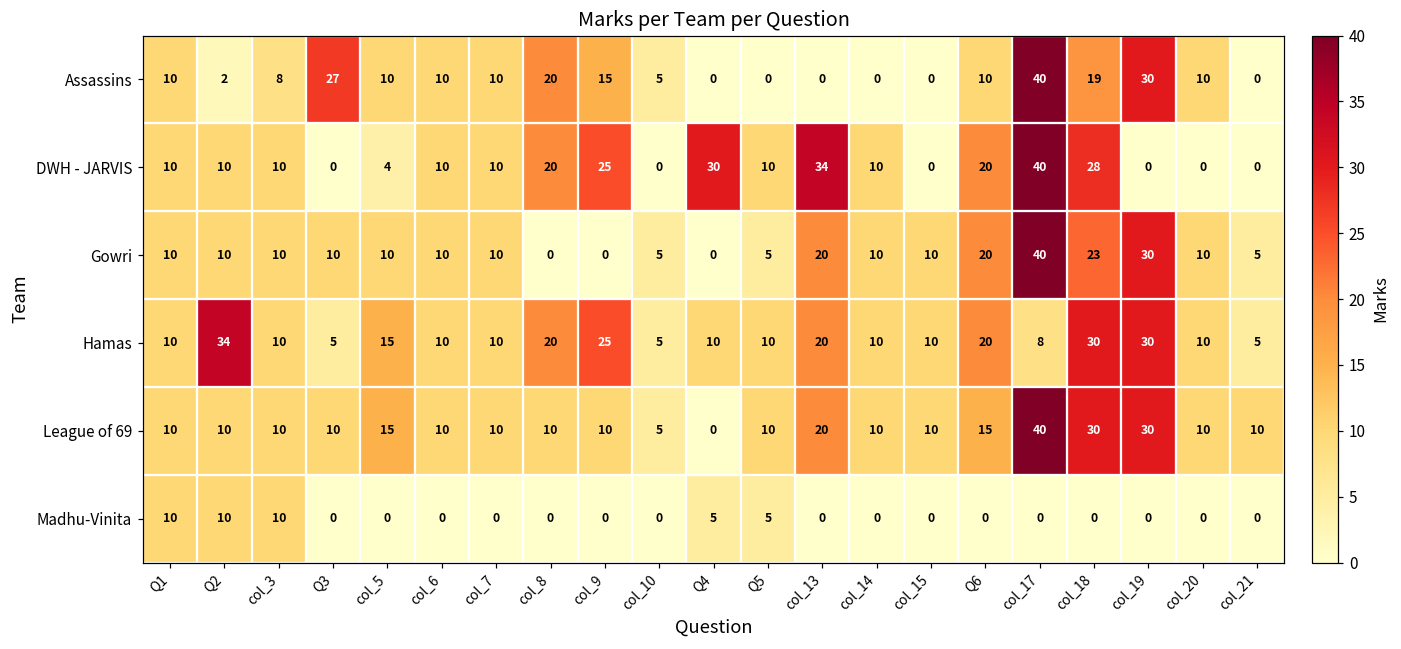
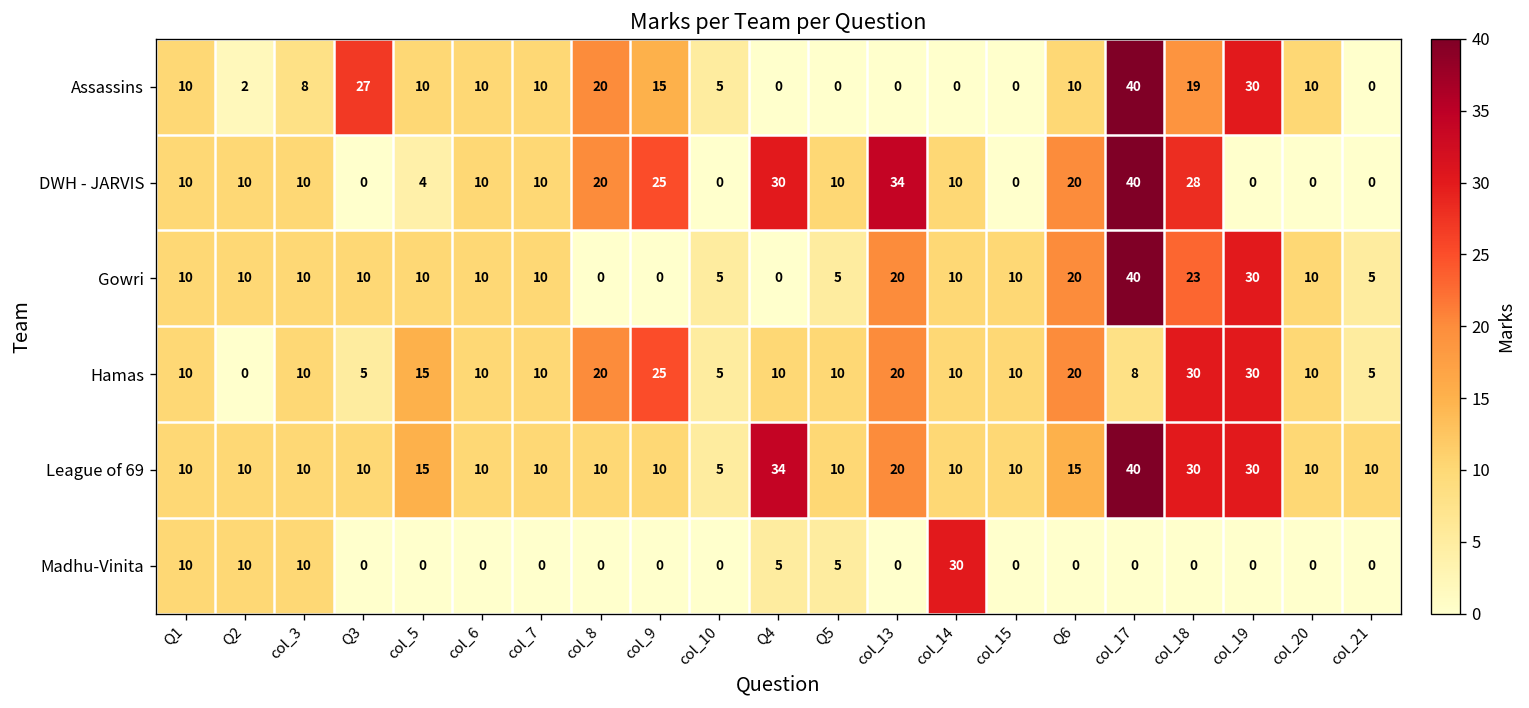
  {
    "Assassins": {
      "Q1": 10,
      "Q2": 2,
      "col_3": 8,
      "Q3": 27,
      "col_5": 10,
      "col_6": 10,
      "col_7": 10,
      "col_8": 20,
      "col_9": 15,
      "col_10": 5,
      "Q4": 0,
      "Q5": 0,
      "col_13": 0,
      "col_14": 0,
      "col_15": 0,
      "Q6": 10,
      "col_17": 40,
      "col_18": 19,
      "col_19": 30,
      "col_20": 10,
      "col_21": 0
    },
    "DWH - JARVIS": {
      "Q1": 10,
      "Q2": 10,
      "col_3": 10,
      "Q3": 0,
      "col_5": 4,
      "col_6": 10,
      "col_7": 10,
      "col_8": 20,
      "col_9": 25,
      "col_10": 0,
      "Q4": 30,
      "Q5": 10,
      "col_13": 34,
      "col_14": 10,
      "col_15": 0,
      "Q6": 20,
      "col_17": 40,
      "col_18": 28,
      "col_19": 0,
      "col_20": 0,
      "col_21": 0
    },
    "Gowri": {
      "Q1": 10,
      "Q2": 10,
      "col_3": 10,
      "Q3": 10,
      "col_5": 10,
      "col_6": 10,
      "col_7": 10,
      "col_8": 0,
      "col_9": 0,
      "col_10": 5,
      "Q4": 0,
      "Q5": 5,
      "col_13": 20,
      "col_14": 10,
      "col_15": 10,
      "Q6": 20,
      "col_17": 40,
      "col_18": 23,
      "col_19": 30,
      "col_20": 10,
      "col_21": 5
    },
    "Hamas": {
      "Q1": 10,
-     "Q2": 34,
+     "Q2": 0,
      "col_3": 10,
      "Q3": 5,
      "col_5": 15,
      "col_6": 10,
      "col_7": 10,
      "col_8": 20,
      "col_9": 25,
      "col_10": 5,
      "Q4": 10,
      "Q5": 10,
      "col_13": 20,
      "col_14": 10,
      "col_15": 10,
      "Q6": 20,
      "col_17": 8,
      "col_18": 30,
      "col_19": 30,
      "col_20": 10,
      "col_21": 5
    },
    "League of 69": {
      "Q1": 10,
      "Q2": 10,
      "col_3": 10,
      "Q3": 10,
      "col_5": 15,
      "col_6": 10,
      "col_7": 10,
      "col_8": 10,
      "col_9": 10,
      "col_10": 5,
-     "Q4": 0,
+     "Q4": 34,
      "Q5": 10,
      "col_13": 20,
      "col_14": 10,
      "col_15": 10,
      "Q6": 15,
      "col_17": 40,
      "col_18": 30,
      "col_19": 30,
      "col_20": 10,
      "col_21": 10
    },
    "Madhu-Vinita": {
      "Q1": 10,
      "Q2": 10,
      "col_3": 10,
      "Q3": 0,
      "col_5": 0,
      "col_6": 0,
      "col_7": 0,
      "col_8": 0,
      "col_9": 0,
      "col_10": 0,
      "Q4": 5,
      "Q5": 5,
      "col_13": 0,
-     "col_14": 0,
+     "col_14": 30,
      "col_15": 0,
      "Q6": 0,
      "col_17": 0,
      "col_18": 0,
      "col_19": 0,
      "col_20": 0,
      "col_21": 0
    }
  }
